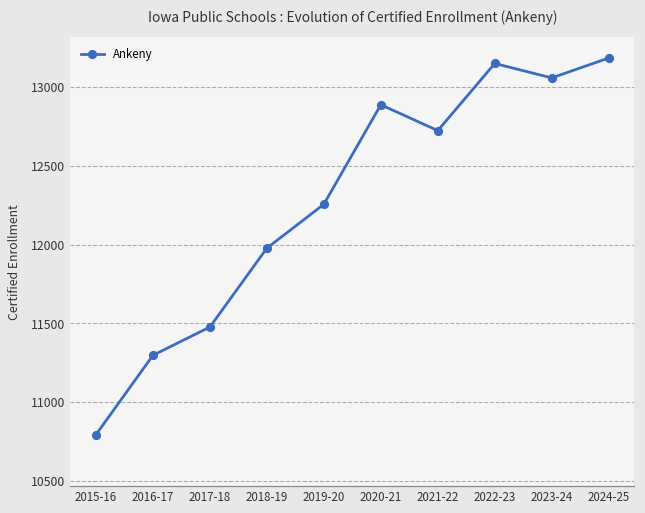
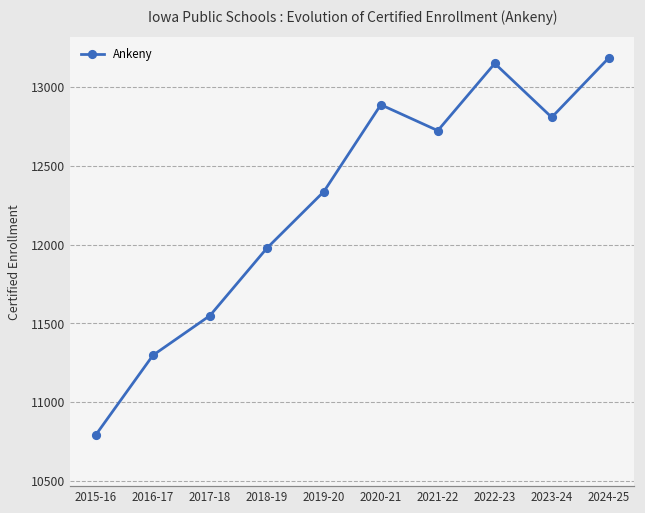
  {
    "2015-16": 10790,
    "2016-17": 11300,
-   "2017-18": 11480,
+   "2017-18": 11550,
    "2018-19": 11980,
-   "2019-20": 12260,
+   "2019-20": 12340,
    "2020-21": 12890,
    "2021-22": 12720,
    "2022-23": 13150,
-   "2023-24": 13060,
+   "2023-24": 12810,
    "2024-25": 13180
  }
